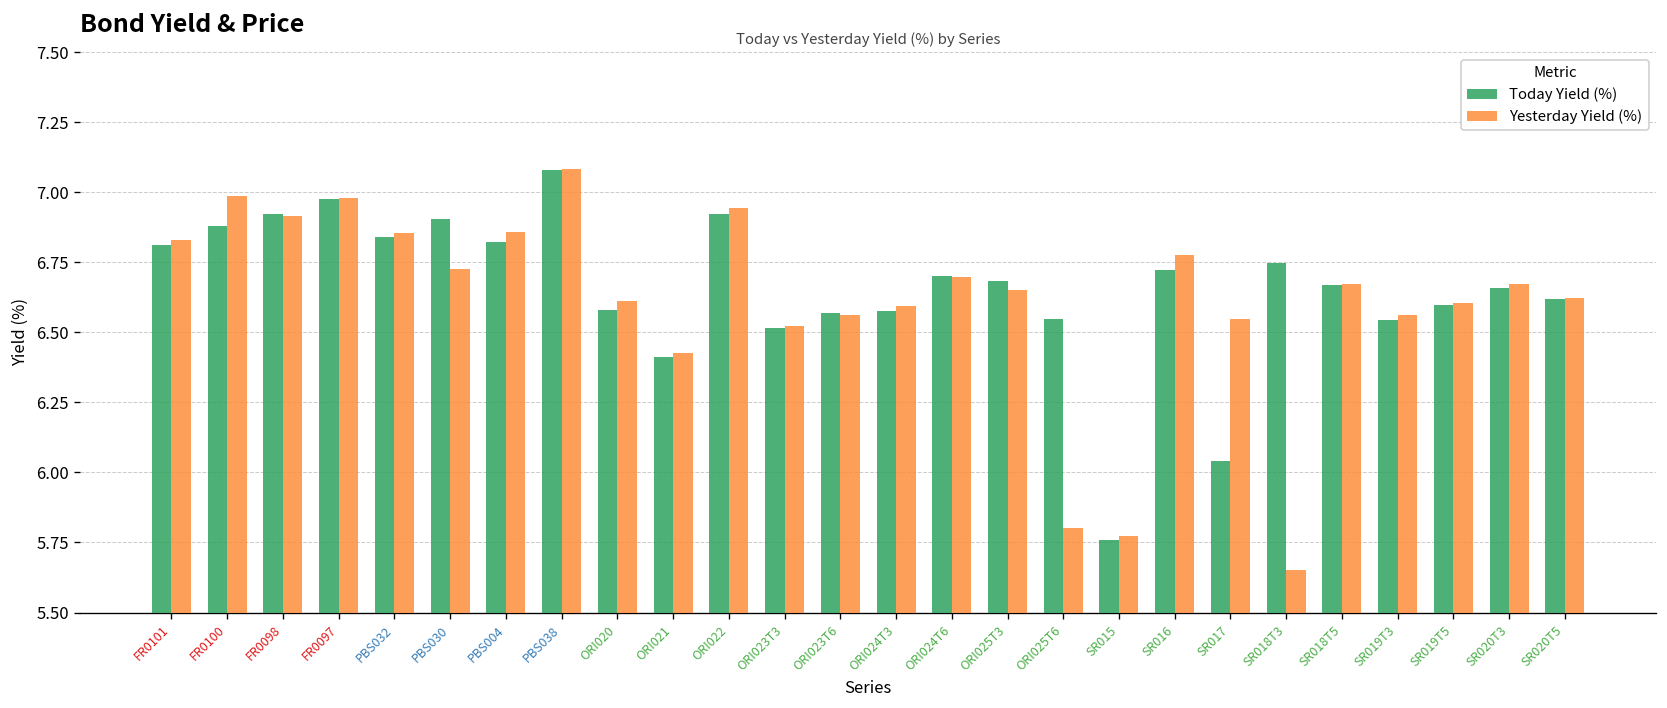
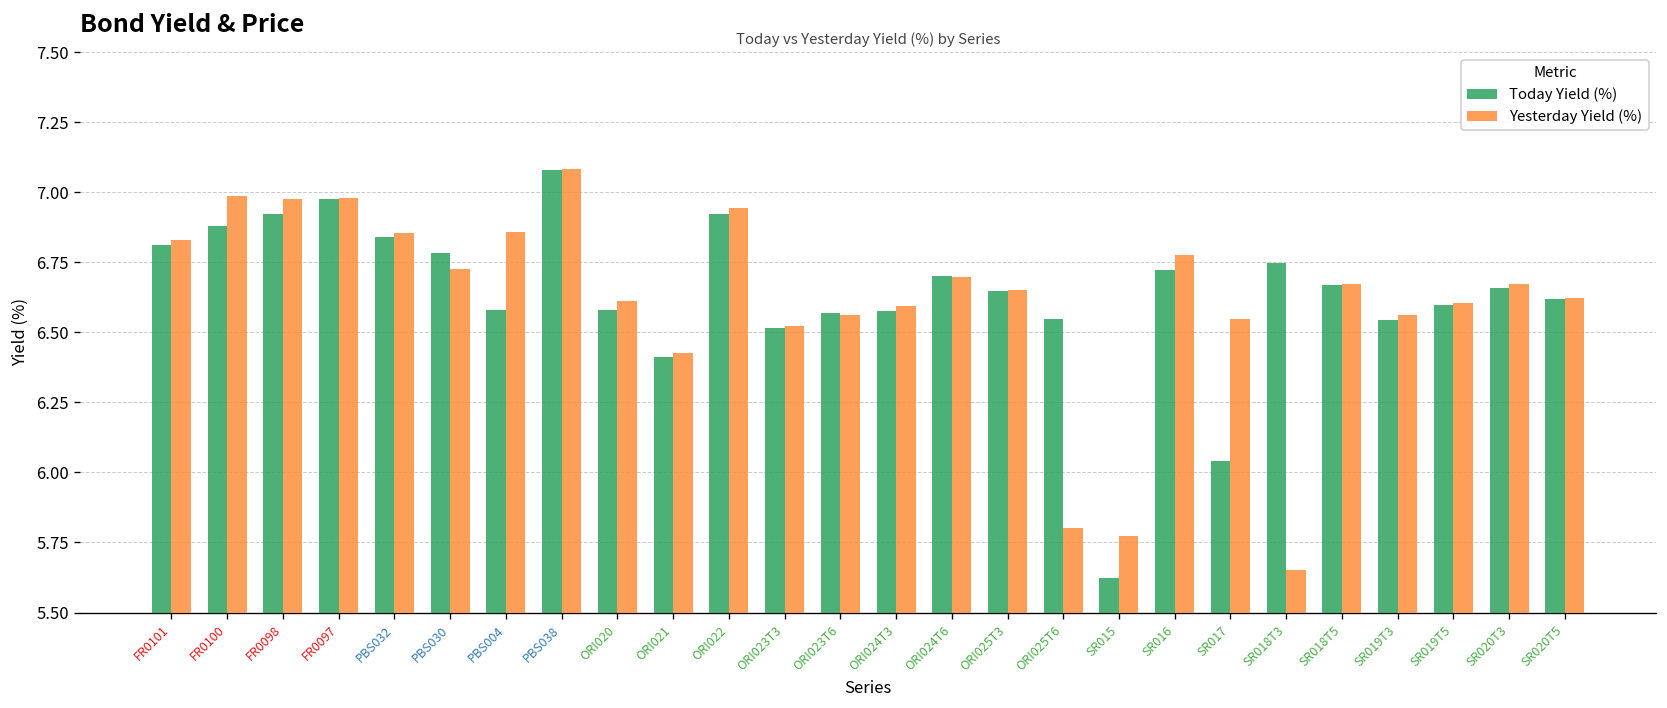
  {
    "Today Yield (%)": {
      "FR0101": 6.81,
      "FR0100": 6.88,
      "FR0098": 6.92,
      "FR0097": 6.98,
      "PBS032": 6.84,
-     "PBS030": 6.90,
-     "PBS004": 6.82,
+     "PBS030": 6.79,
+     "PBS004": 6.58,
      "PBS038": 7.08,
      "ORI020": 6.58,
      "ORI021": 6.41,
      "ORI022": 6.92,
      "ORI023T3": 6.52,
      "ORI023T6": 6.57,
      "ORI024T3": 6.58,
      "ORI024T6": 6.70,
-     "ORI025T3": 6.68,
+     "ORI025T3": 6.65,
      "ORI025T6": 6.55,
-     "SR015": 5.76,
+     "SR015": 5.62,
      "SR016": 6.72,
      "SR017": 6.04,
      "SR018T3": 6.75,
      "SR018T5": 6.67,
      "SR019T3": 6.54,
      "SR019T5": 6.60,
      "SR020T3": 6.66,
      "SR020T5": 6.62
    },
    "Yesterday Yield (%)": {
      "FR0101": 6.83,
      "FR0100": 6.99,
-     "FR0098": 6.92,
+     "FR0098": 6.98,
      "FR0097": 6.98,
      "PBS032": 6.86,
      "PBS030": 6.73,
      "PBS004": 6.86,
      "PBS038": 7.08,
      "ORI020": 6.61,
      "ORI021": 6.43,
      "ORI022": 6.95,
      "ORI023T3": 6.52,
      "ORI023T6": 6.56,
      "ORI024T3": 6.60,
      "ORI024T6": 6.70,
      "ORI025T3": 6.65,
      "ORI025T6": 5.80,
      "SR015": 5.77,
      "SR016": 6.78,
      "SR017": 6.55,
      "SR018T3": 5.65,
      "SR018T5": 6.67,
      "SR019T3": 6.56,
      "SR019T5": 6.61,
      "SR020T3": 6.67,
      "SR020T5": 6.62
    }
  }
